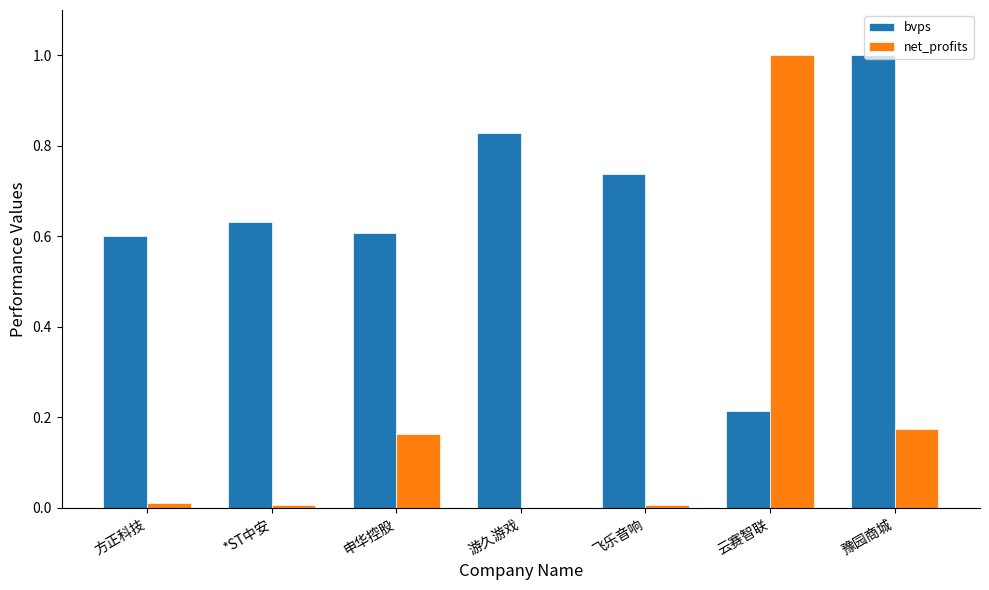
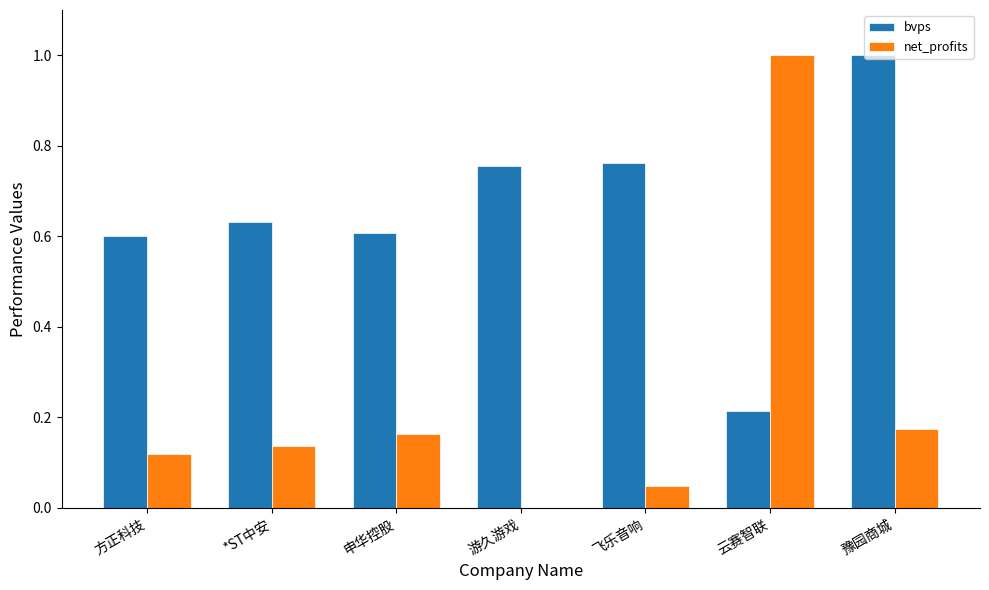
  {
    "bvps": {
      "方正科技": 0.60,
      "*ST中安": 0.63,
      "申华控股": 0.61,
-     "游久游戏": 0.83,
-     "飞乐音响": 0.74,
+     "游久游戏": 0.76,
+     "飞乐音响": 0.76,
      "云赛智联": 0.21
    },
    "net_profits": {
-     "方正科技": 0.01,
-     "*ST中安": 0.01,
+     "方正科技": 0.12,
+     "*ST中安": 0.14,
      "申华控股": 0.16,
-     "飞乐音响": 0.01,
+     "飞乐音响": 0.05,
      "云赛智联": 1.00,
      "豫园商城": 0.18
    }
  }
